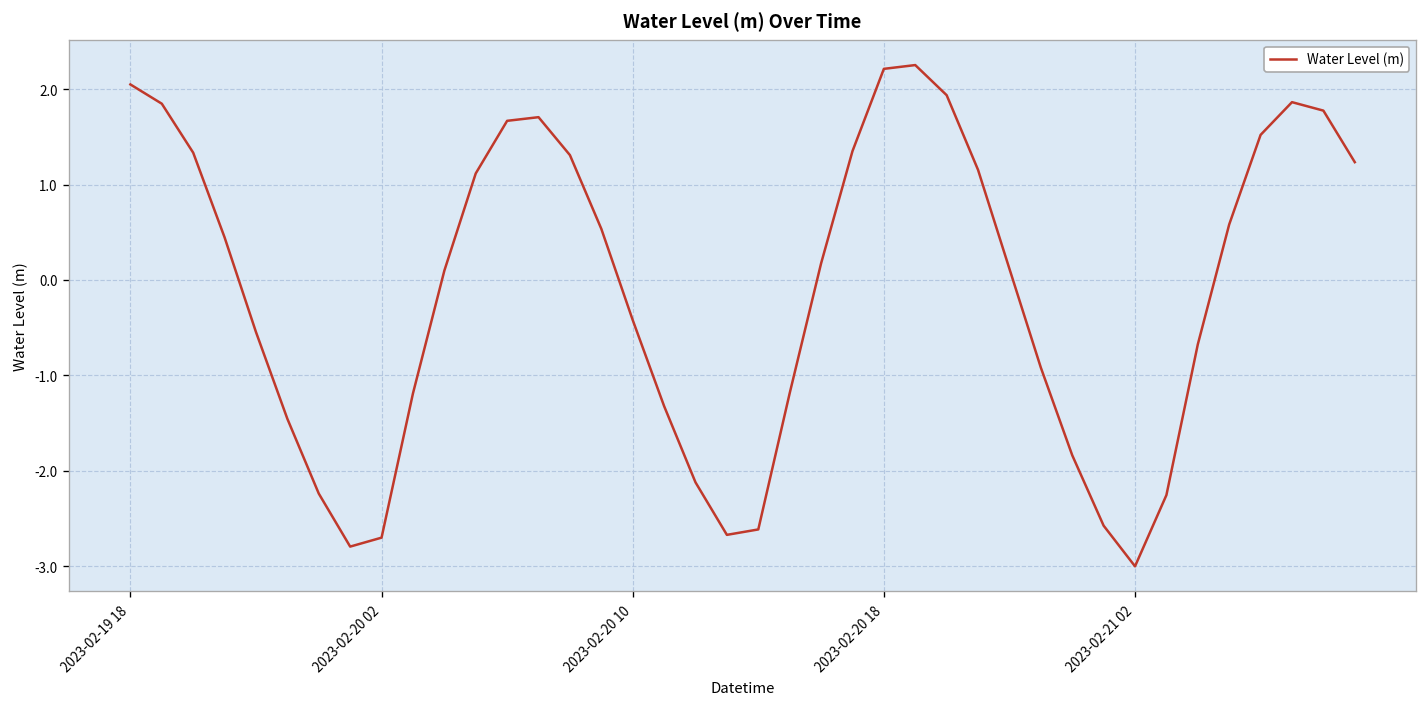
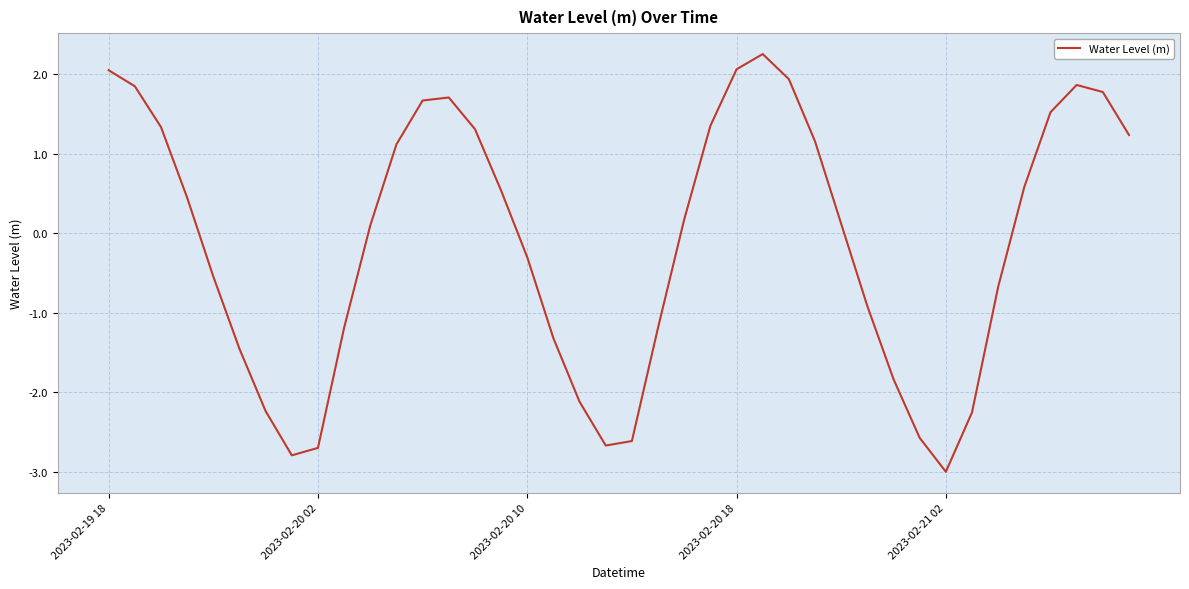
  {
    "2023-02-19 18": 2.0,
    "2023-02-20 02": -2.7,
-   "2023-02-20 10": -0.4,
-   "2023-02-20 18": 2.2,
+   "2023-02-20 10": -0.3,
+   "2023-02-20 18": 2.1,
    "2023-02-21 02": -3.0
  }
